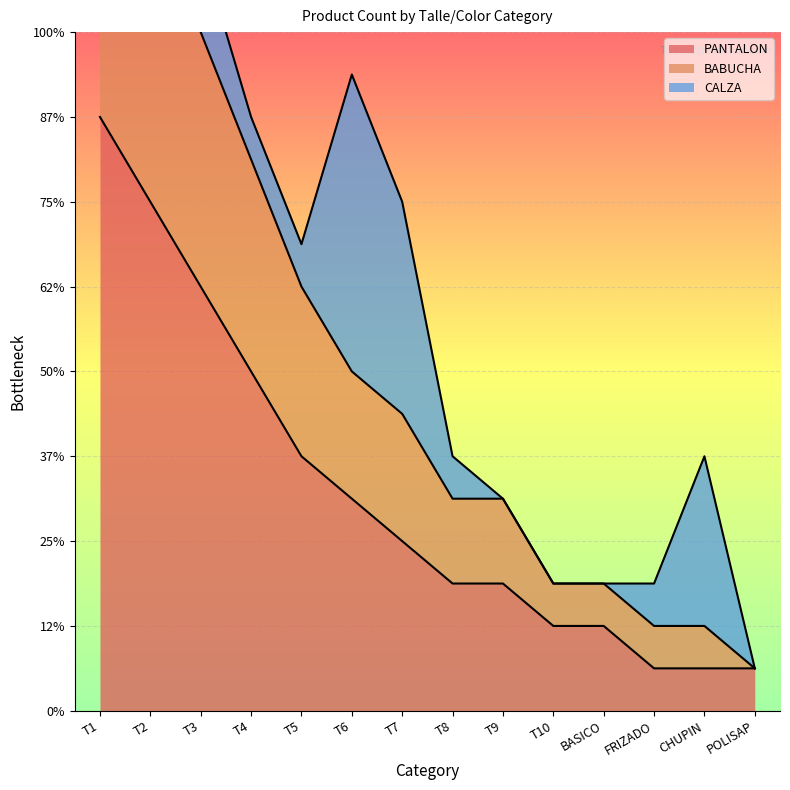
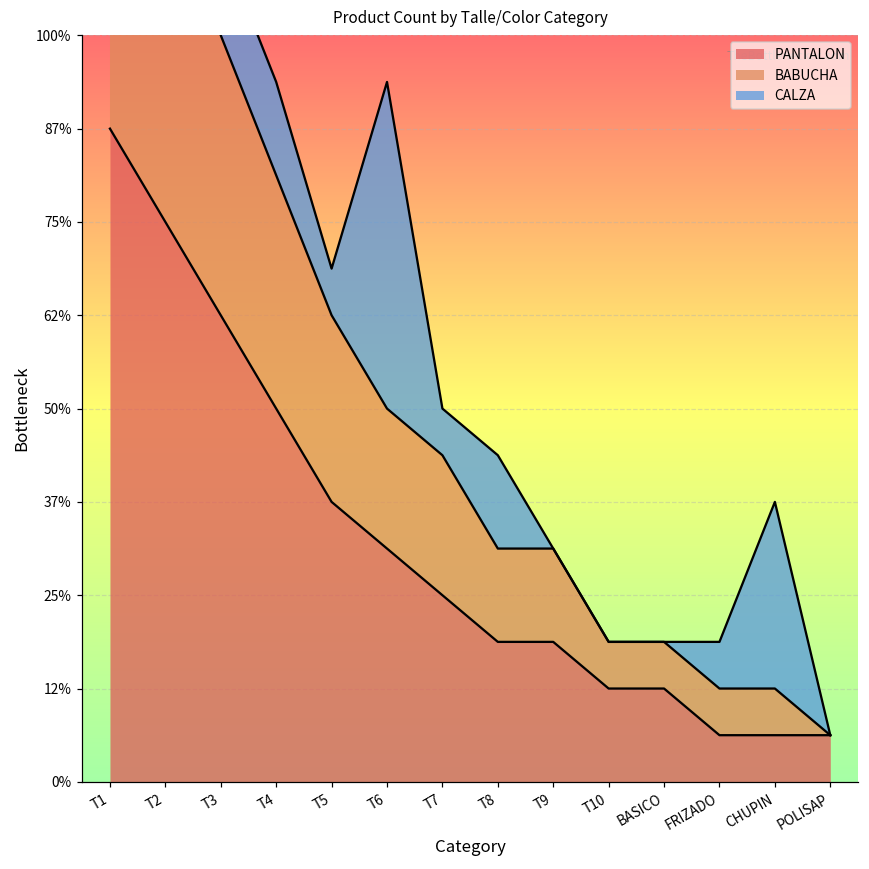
  {
    "CALZA": {
-     "T4": "6%",
+     "T4": "13%",
      "T5": "6%",
      "T6": "44%",
-     "T7": "31%",
-     "T8": "6%",
+     "T7": "6%",
+     "T8": "13%",
      "FRIZADO": "6%",
      "CHUPIN": "25%"
    }
  }
